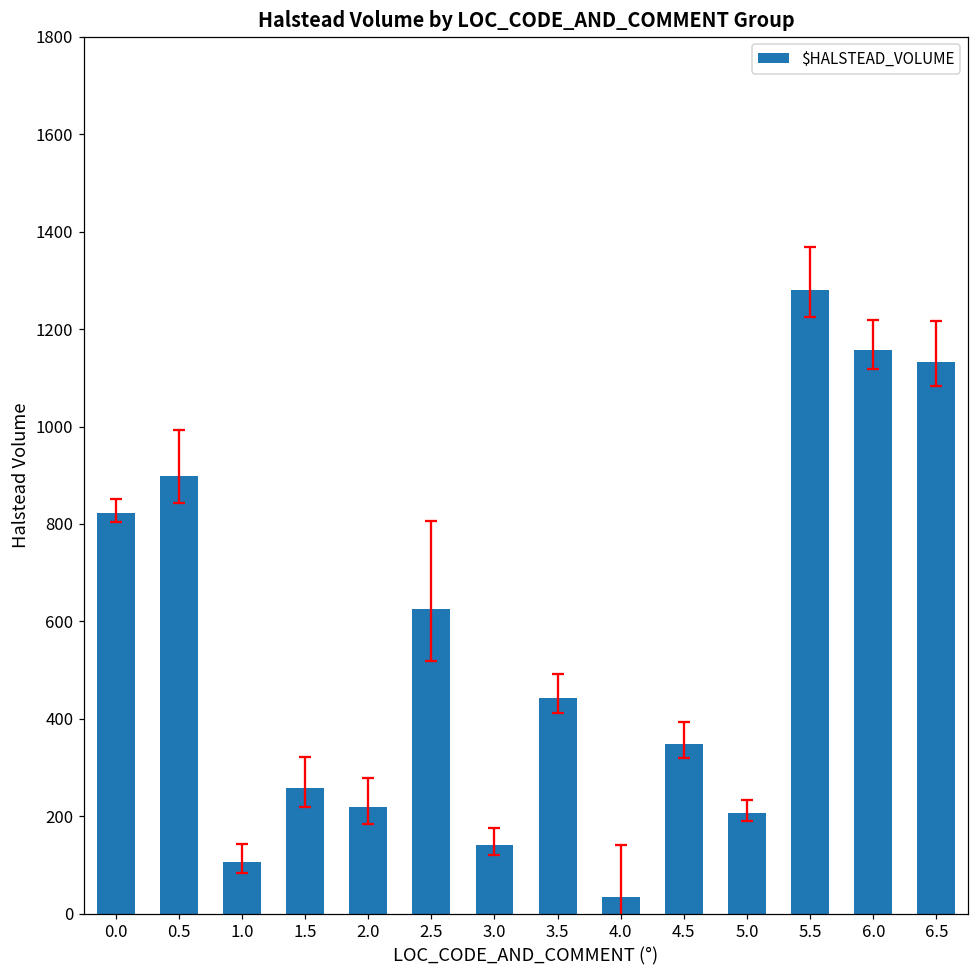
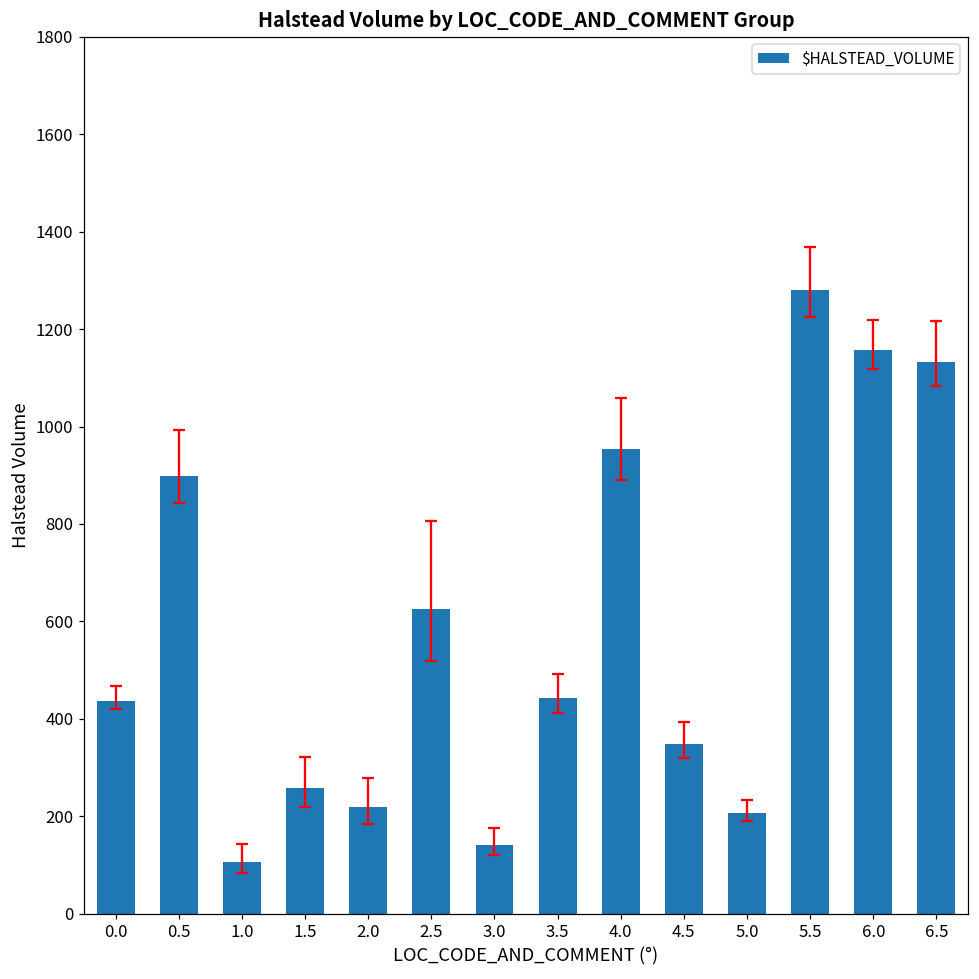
  {
    "$HALSTEAD_VOLUME": {
-     "0.0": 820,
+     "0.0": 440,
      "0.5": 900,
      "1.0": 110,
      "1.5": 260,
      "2.0": 220,
      "2.5": 630,
      "3.0": 140,
      "3.5": 440,
-     "4.0": 40,
+     "4.0": 950,
      "4.5": 350,
      "5.0": 210,
      "5.5": 1280,
      "6.0": 1160,
      "6.5": 1130
    }
  }
